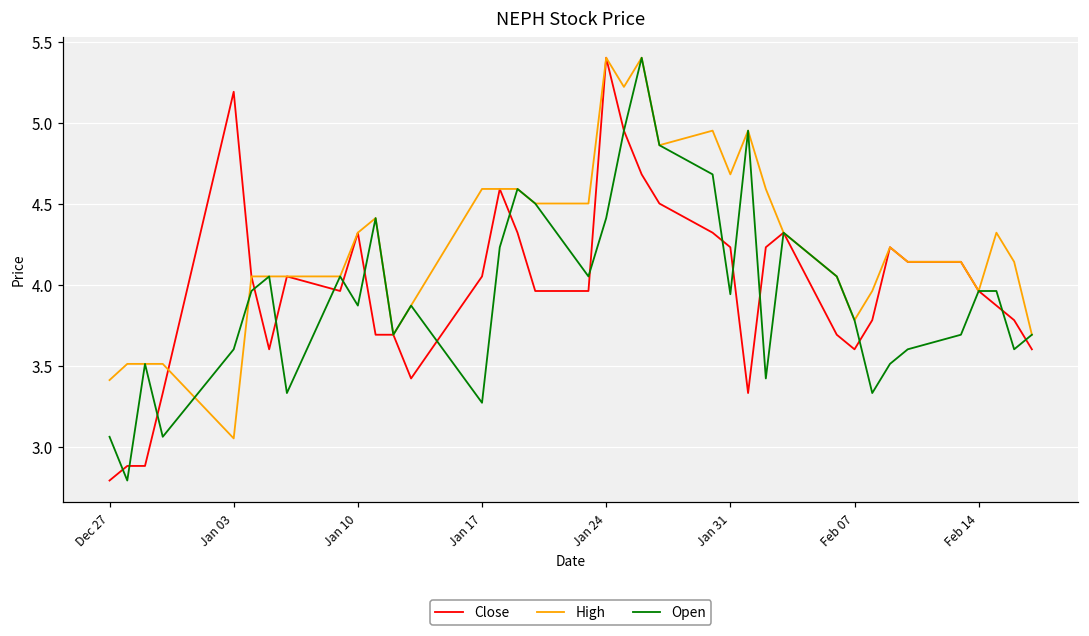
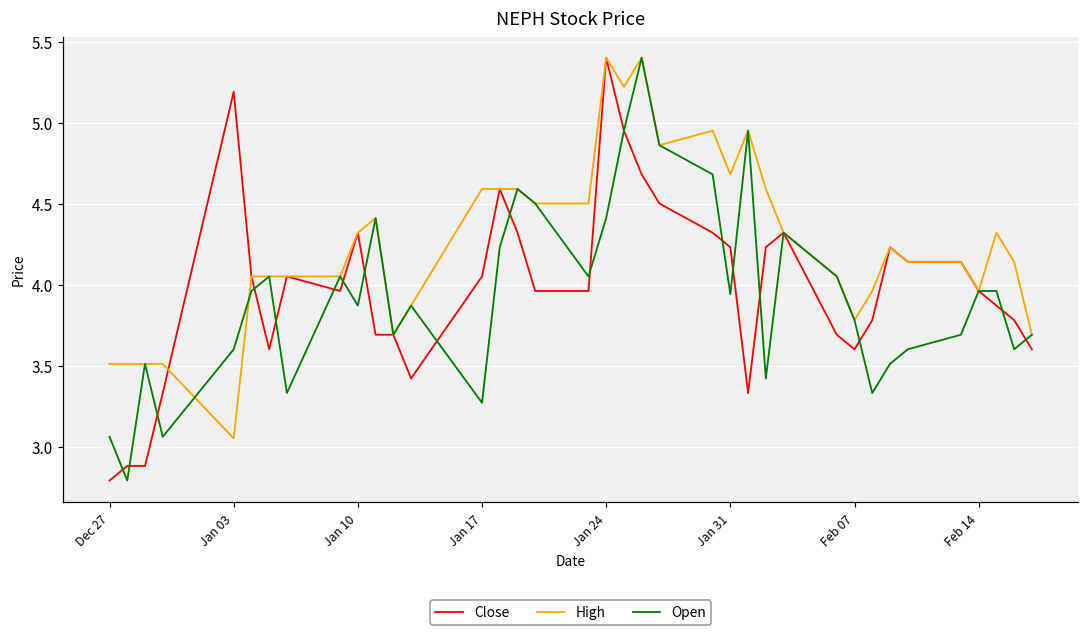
  {
    "Close": {
      "Dec 27": 2.79,
      "Jan 03": 5.19,
      "Jan 17": 4.05,
      "Jan 31": 4.23,
      "Feb 07": 3.60
    },
    "High": {
-     "Dec 27": 3.41,
+     "Dec 27": 3.51,
      "Jan 03": 3.05,
      "Jan 17": 4.59,
      "Jan 31": 4.68
    },
    "Open": {
      "Dec 27": 3.06,
      "Jan 03": 3.60,
      "Jan 10": 3.87,
      "Jan 17": 3.27,
      "Jan 24": 4.41,
      "Jan 31": 3.94
    }
  }
